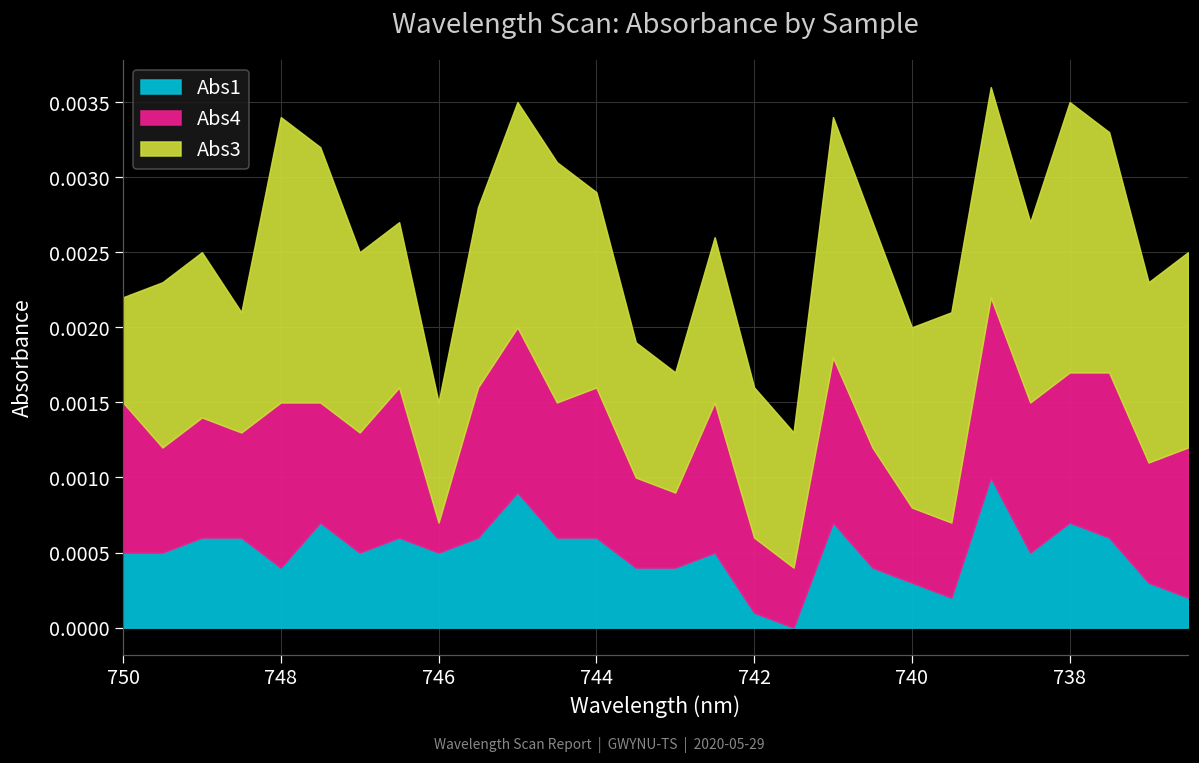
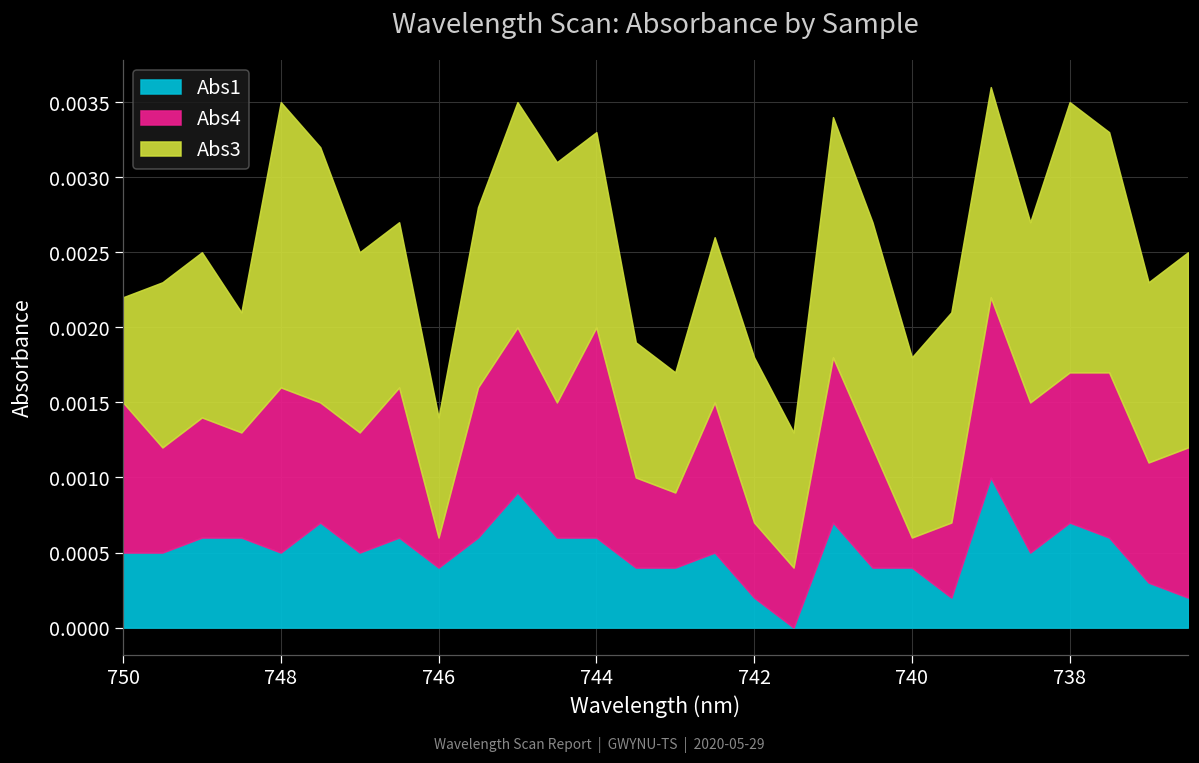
  {
    "Abs1": {
      "750": 0.00050,
-     "748": 0.00040,
-     "746": 0.00050,
+     "748": 0.00050,
+     "746": 0.00040,
      "744": 0.00060,
-     "742": 0.00010,
-     "740": 0.00030,
+     "742": 0.00020,
+     "740": 0.00040,
      "738": 0.00070
    },
    "Abs4": {
      "750": 0.00100,
      "748": 0.00110,
      "746": 0.00020,
-     "744": 0.00100,
+     "744": 0.00140,
      "742": 0.00050,
-     "740": 0.00050,
+     "740": 0.00020,
      "738": 0.00100
    },
    "Abs3": {
      "750": 0.00070,
      "748": 0.00190,
      "746": 0.00080,
      "744": 0.00130,
-     "742": 0.00100,
+     "742": 0.00110,
      "740": 0.00120,
      "738": 0.00180
    }
  }
